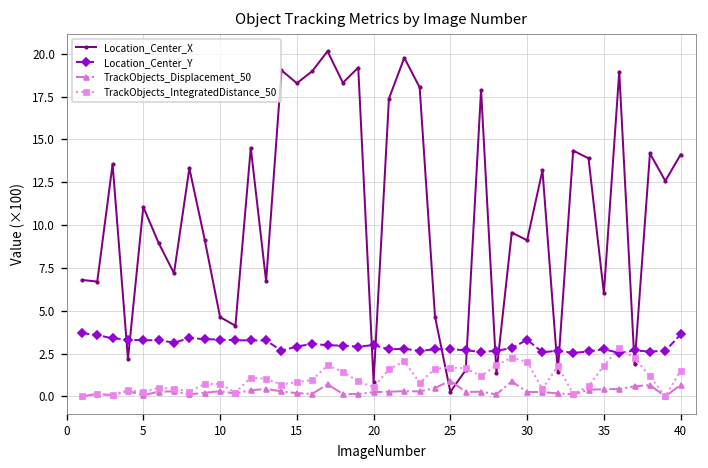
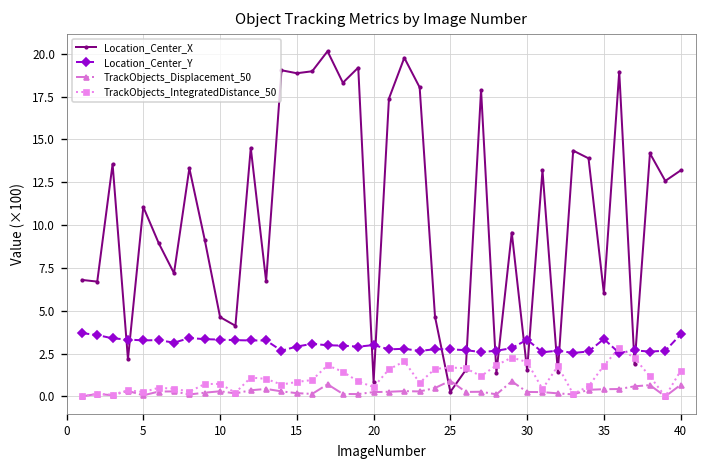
  {
    "Location_Center_X": {
      "5": 11.1,
      "10": 4.6,
-     "15": 18.3,
+     "15": 18.9,
      "20": 0.9,
      "25": 0.3,
-     "30": 9.1,
+     "30": 1.5,
      "35": 6.0,
-     "40": 14.1
+     "40": 13.2
    },
    "Location_Center_Y": {
      "5": 3.3,
      "10": 3.3,
      "15": 2.9,
      "20": 3.0,
      "25": 2.7,
      "30": 3.3,
-     "35": 2.8,
+     "35": 3.4,
      "40": 3.6
    }
  }
